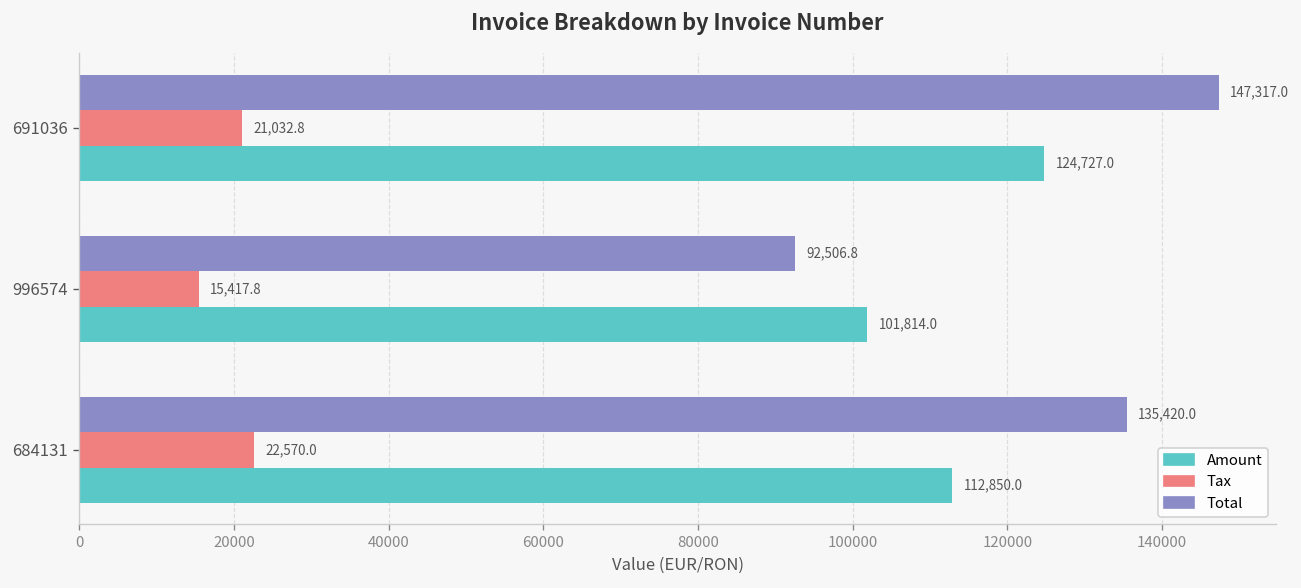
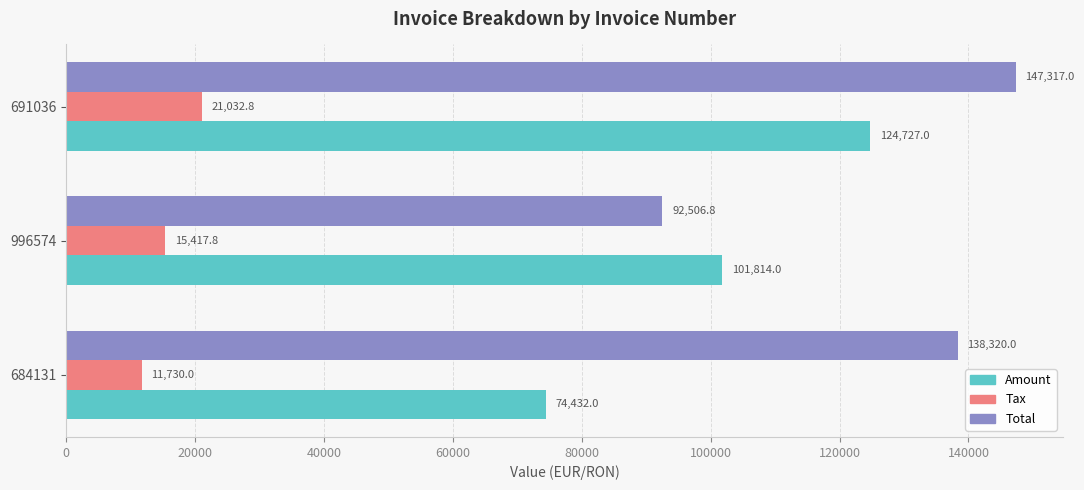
  {
    "Amount": {
      "691036": "124,727.0",
      "996574": "101,814.0",
-     "684131": "112,850.0"
+     "684131": "74,432.0"
    },
    "Tax": {
      "691036": "21,032.8",
      "996574": "15,417.8",
-     "684131": "22,570.0"
+     "684131": "11,730.0"
    },
    "Total": {
      "691036": "147,317.0",
      "996574": "92,506.8",
-     "684131": "135,420.0"
+     "684131": "138,320.0"
    }
  }
